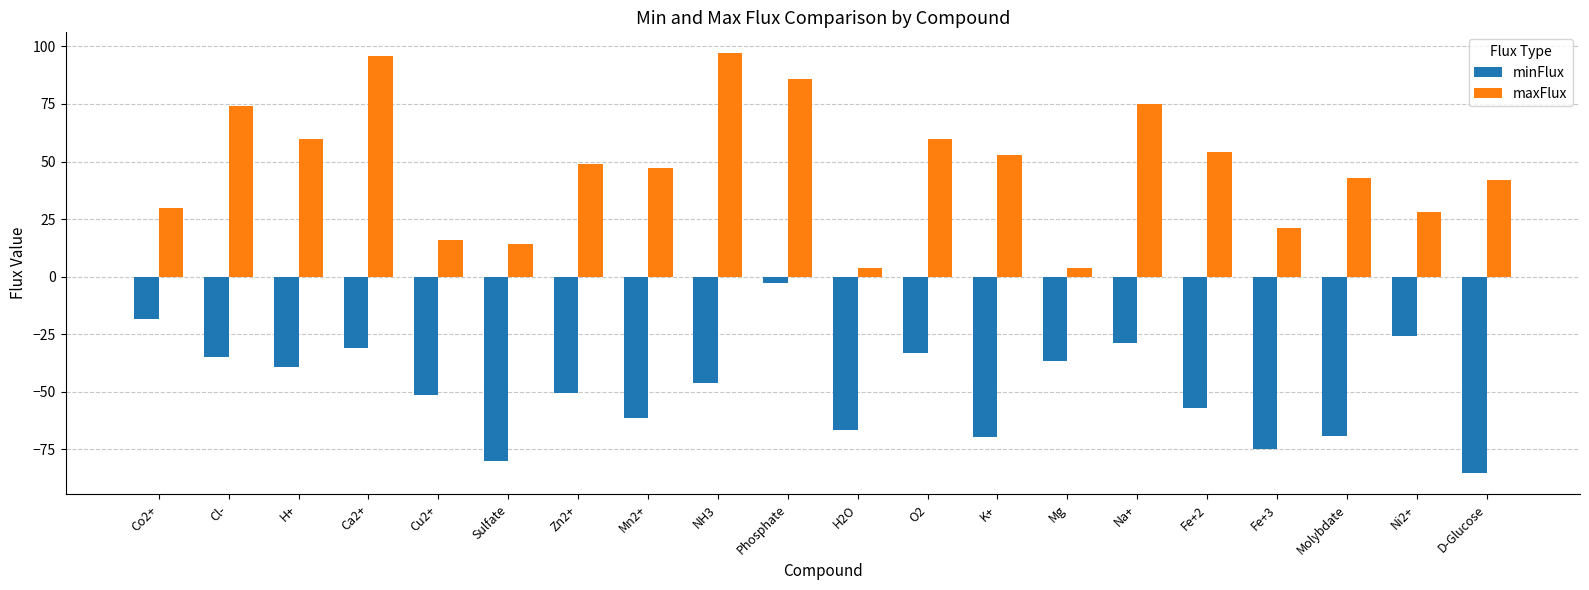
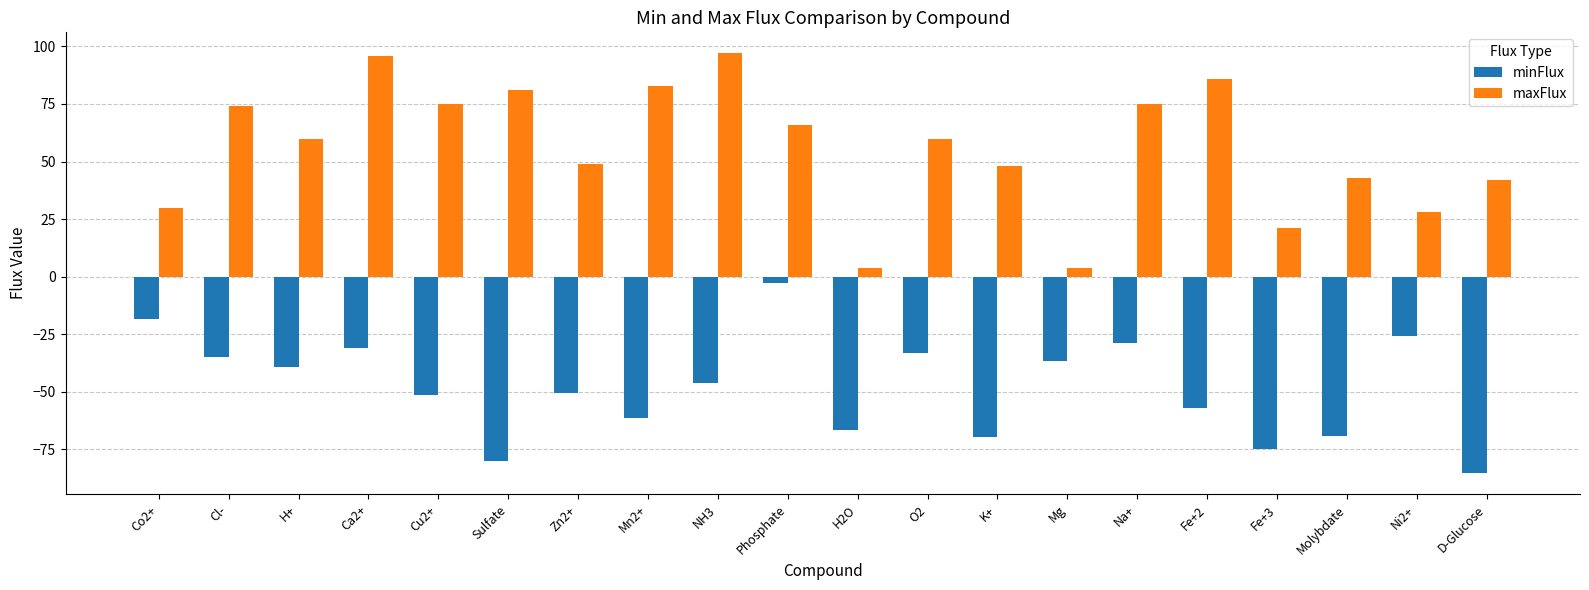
  {
    "minFlux": {
      "Co2+": -18,
      "Cl-": -35,
      "H+": -39,
      "Ca2+": -31,
      "Cu2+": -51,
      "Sulfate": -80,
      "Zn2+": -50,
      "Mn2+": -62,
      "NH3": -46,
      "Phosphate": -3,
      "H2O": -66,
      "O2": -33,
      "K+": -69,
      "Mg": -37,
      "Na+": -29,
      "Fe+2": -57,
      "Fe+3": -75,
      "Molybdate": -69,
      "Ni2+": -26,
      "D-Glucose": -85
    },
    "maxFlux": {
      "Co2+": 30,
      "Cl-": 74,
      "H+": 60,
      "Ca2+": 96,
-     "Cu2+": 16,
-     "Sulfate": 14,
+     "Cu2+": 75,
+     "Sulfate": 81,
      "Zn2+": 49,
-     "Mn2+": 47,
+     "Mn2+": 83,
      "NH3": 97,
-     "Phosphate": 86,
+     "Phosphate": 66,
      "H2O": 4,
      "O2": 60,
-     "K+": 53,
+     "K+": 48,
      "Mg": 4,
      "Na+": 75,
-     "Fe+2": 54,
+     "Fe+2": 86,
      "Fe+3": 21,
      "Molybdate": 43,
      "Ni2+": 28,
      "D-Glucose": 42
    }
  }
